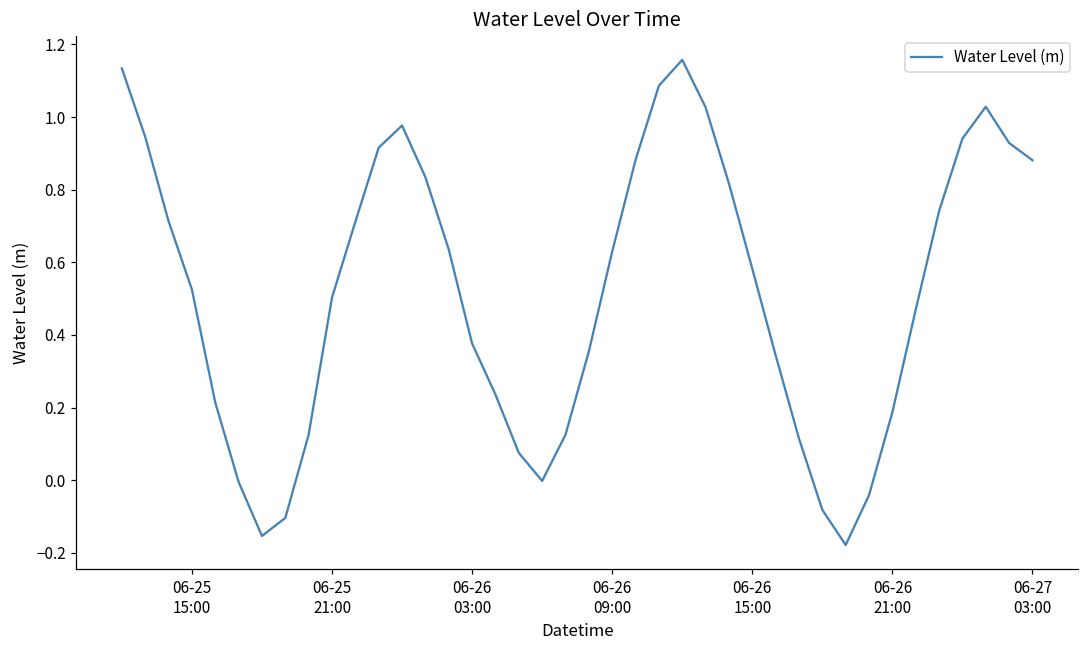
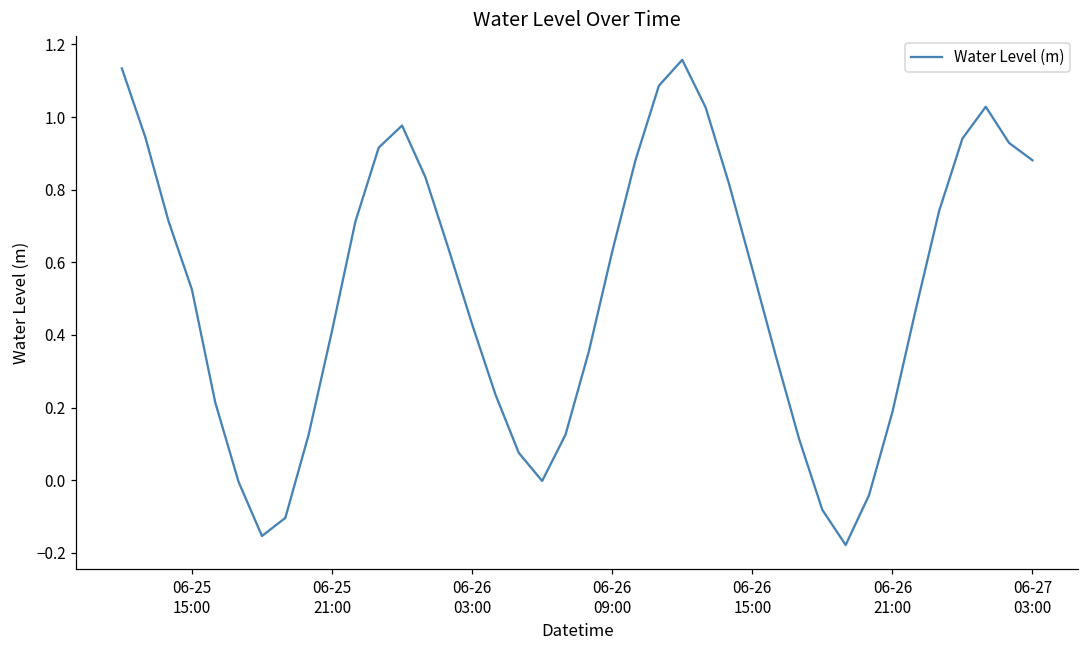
  {
    "06-25 15:00": 0.53,
-   "06-25 21:00": 0.50,
-   "06-26 03:00": 0.38,
+   "06-25 21:00": 0.41,
+   "06-26 03:00": 0.43,
    "06-26 09:00": 0.63,
    "06-26 15:00": 0.58,
    "06-26 21:00": 0.19,
    "06-27 03:00": 0.88
  }
